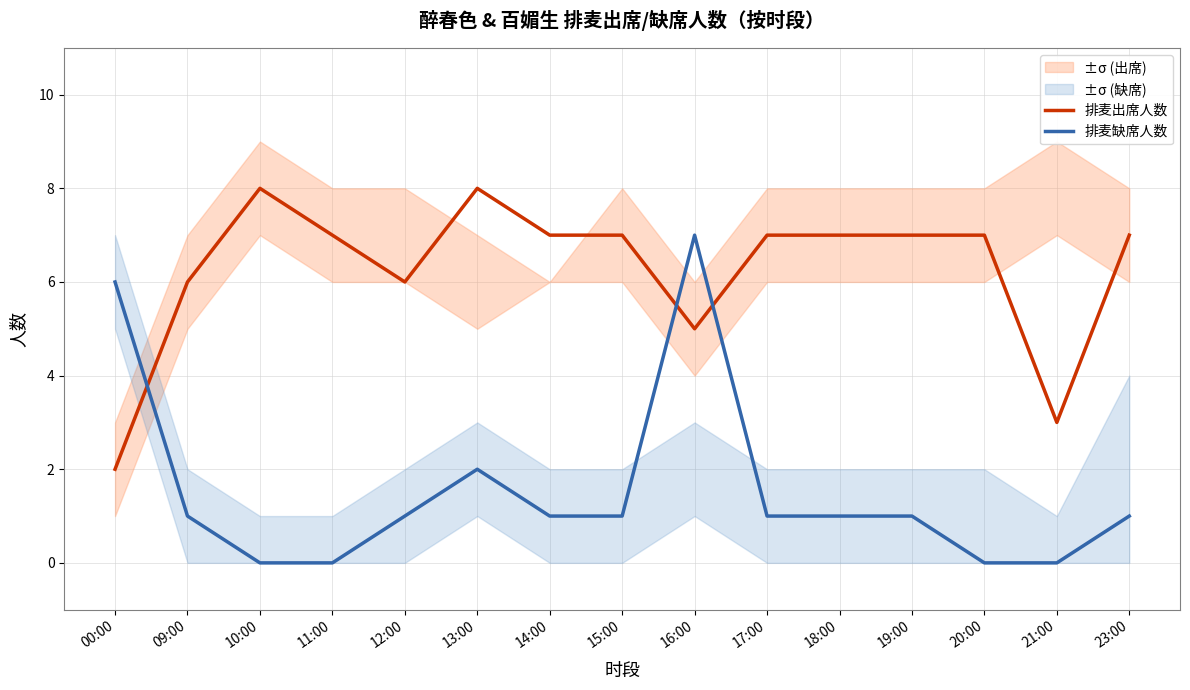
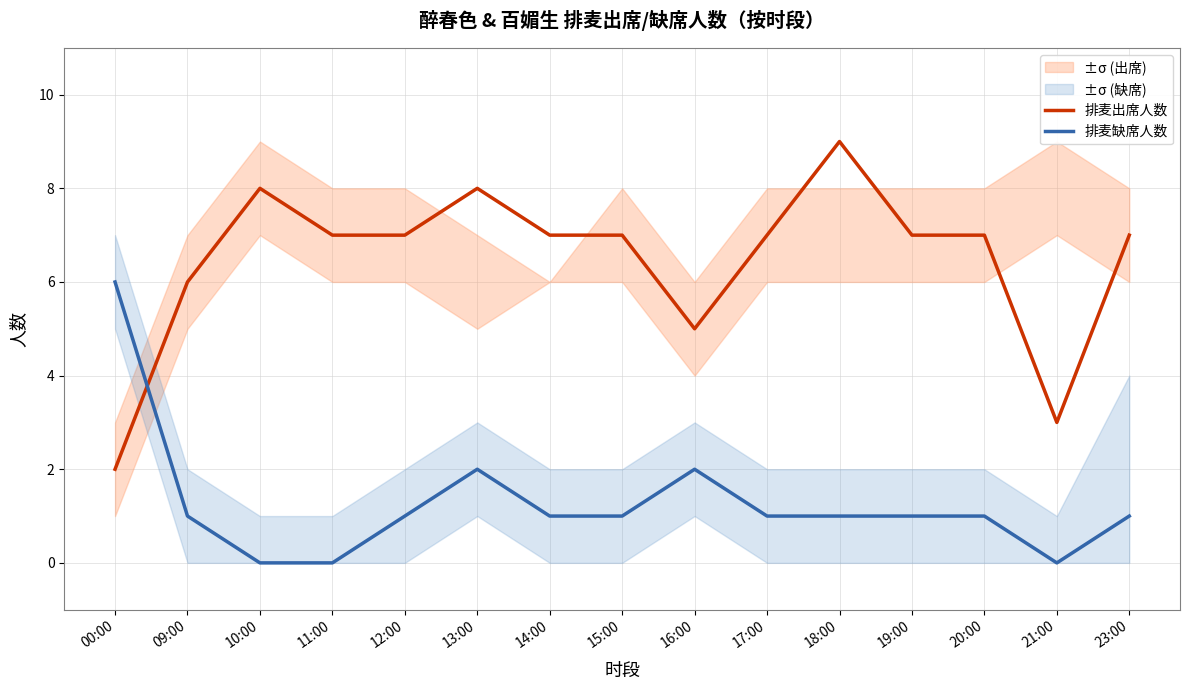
  {
    "排麦出席人数": {
      "00:00": 2,
      "09:00": 6,
      "10:00": 8,
      "11:00": 7,
-     "12:00": 6,
+     "12:00": 7,
      "13:00": 8,
      "14:00": 7,
      "15:00": 7,
      "16:00": 5,
      "17:00": 7,
-     "18:00": 7,
+     "18:00": 9,
      "19:00": 7,
      "20:00": 7,
      "21:00": 3,
      "23:00": 7
    },
    "排麦缺席人数": {
      "00:00": 6,
      "09:00": 1,
      "10:00": 0,
      "11:00": 0,
      "12:00": 1,
      "13:00": 2,
      "14:00": 1,
      "15:00": 1,
-     "16:00": 7,
+     "16:00": 2,
      "17:00": 1,
      "18:00": 1,
      "19:00": 1,
-     "20:00": 0,
+     "20:00": 1,
      "21:00": 0,
      "23:00": 1
    }
  }
